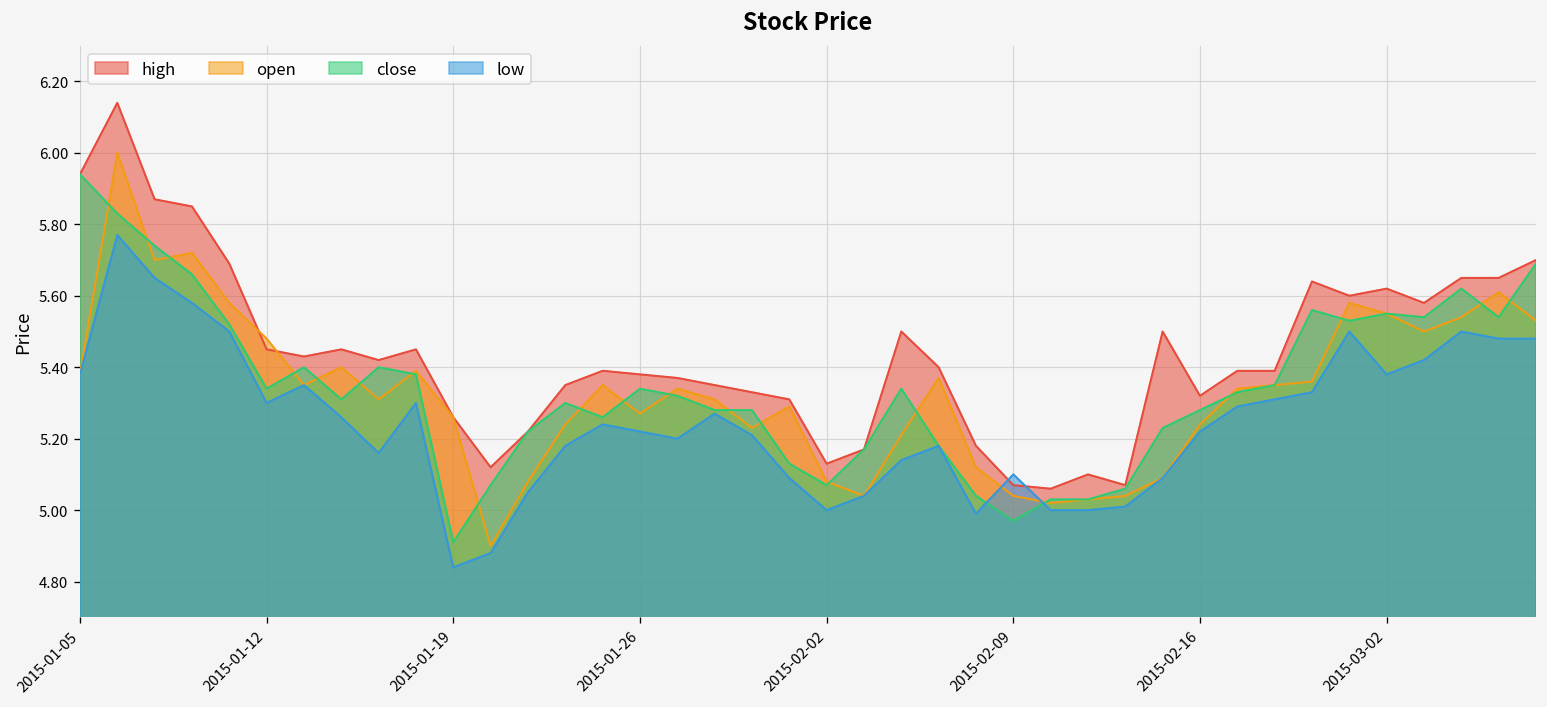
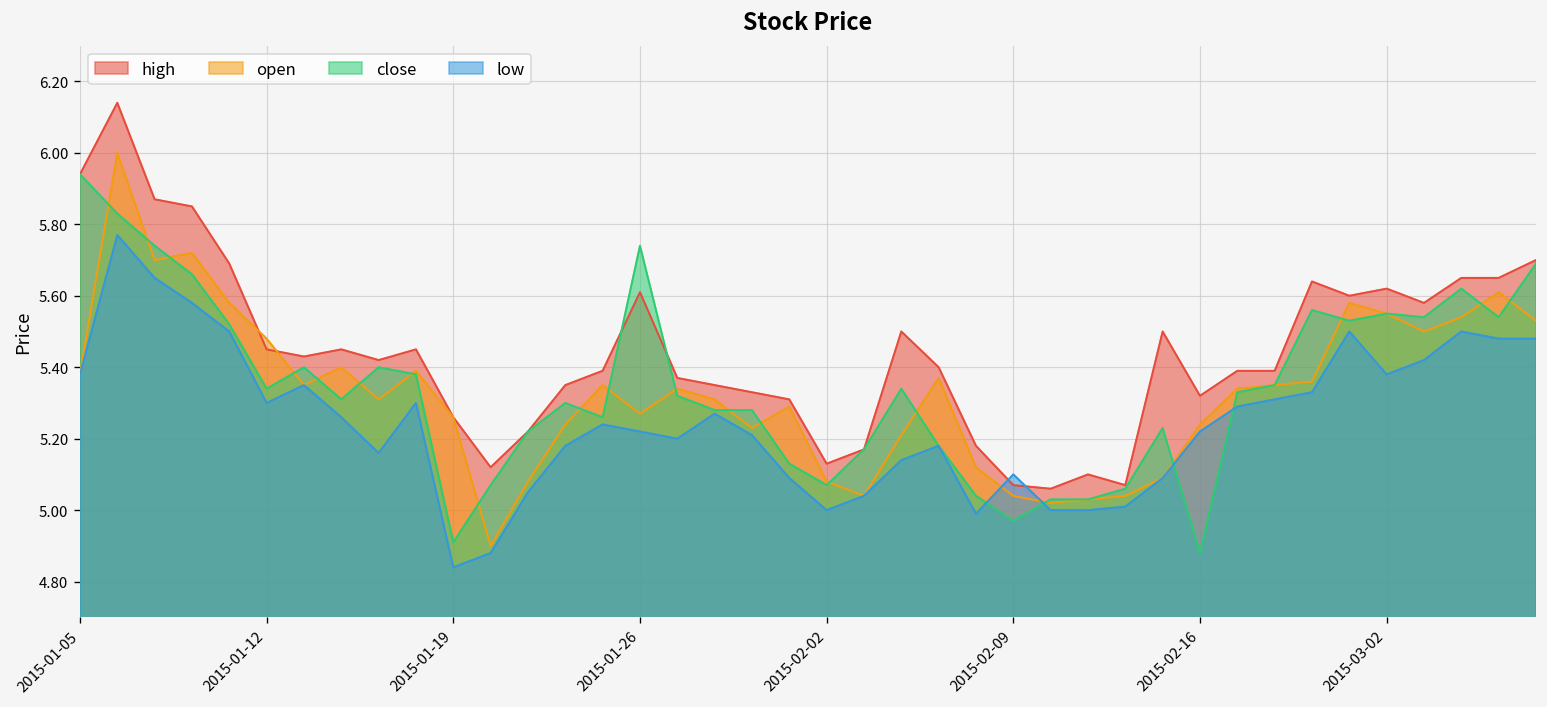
  {
    "high": {
      "2015-01-12": 5.45,
-     "2015-01-26": 5.38,
+     "2015-01-26": 5.61,
      "2015-02-02": 5.13,
      "2015-02-09": 5.07,
      "2015-02-16": 5.32,
      "2015-03-02": 5.62
    },
    "open": {
      "2015-01-12": 5.48,
      "2015-01-26": 5.27,
      "2015-02-02": 5.08,
      "2015-02-09": 5.04,
      "2015-02-16": 5.24
    },
    "close": {
      "2015-01-12": 5.34,
      "2015-01-19": 4.91,
-     "2015-01-26": 5.34,
+     "2015-01-26": 5.74,
      "2015-02-02": 5.07,
      "2015-02-09": 4.97,
-     "2015-02-16": 5.28
+     "2015-02-16": 4.88
    },
    "low": {
      "2015-01-12": 5.30,
      "2015-01-19": 4.84,
      "2015-01-26": 5.22,
      "2015-02-02": 5.00,
      "2015-02-09": 5.10,
      "2015-02-16": 5.22,
      "2015-03-02": 5.38
    }
  }
